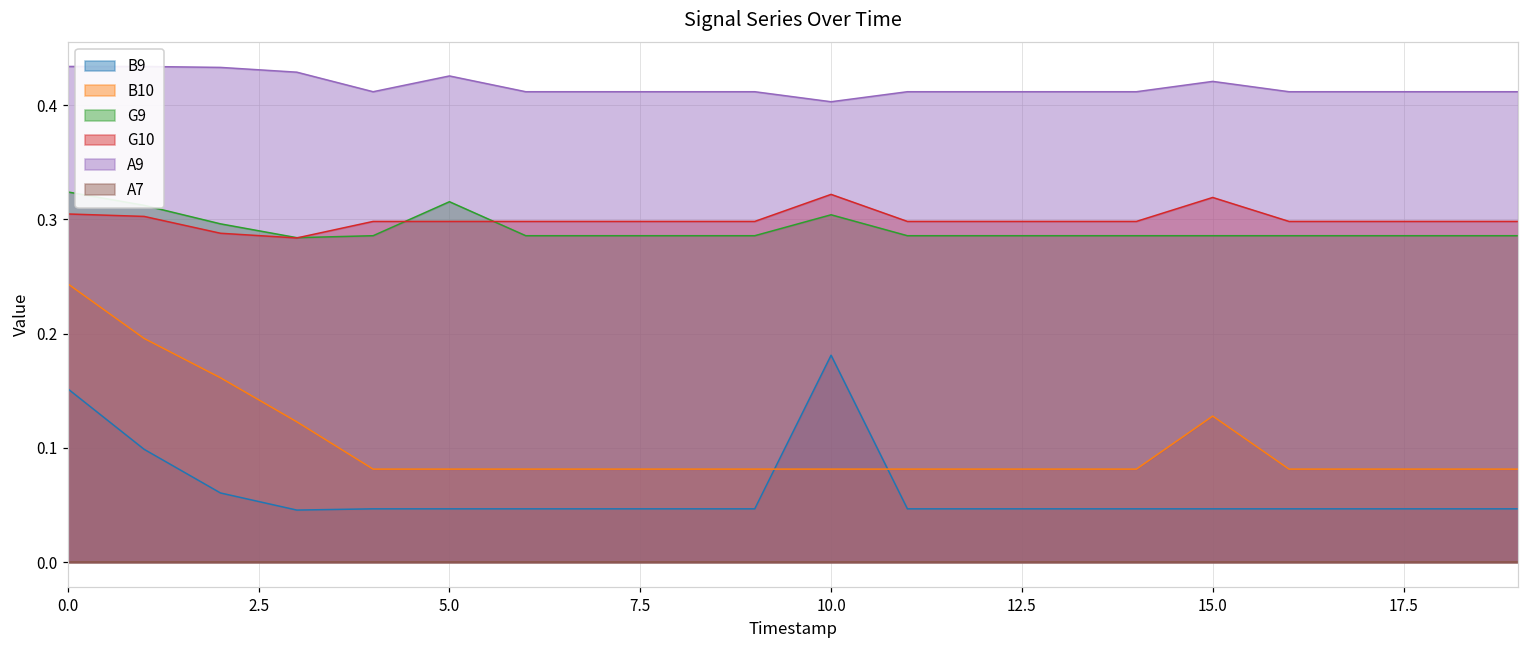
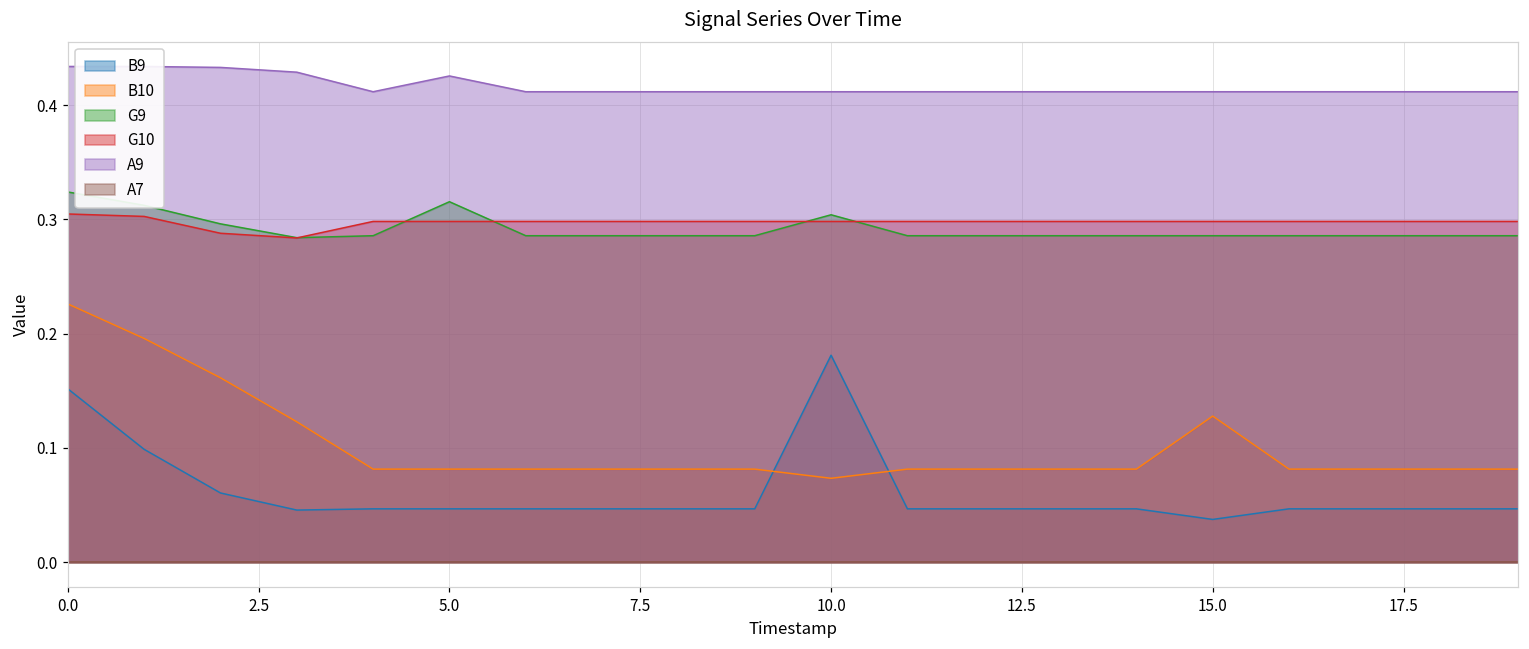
  {
    "B9": {
      "0.0": 0.152,
      "5.0": 0.047,
      "10.0": 0.181,
-     "15.0": 0.047
+     "15.0": 0.038
    },
    "B10": {
-     "0.0": 0.244,
+     "0.0": 0.226,
      "5.0": 0.082,
-     "10.0": 0.082,
+     "10.0": 0.073,
      "15.0": 0.128
    },
    "G9": {
      "0.0": 0.324,
      "5.0": 0.315,
      "10.0": 0.304,
      "15.0": 0.286
    },
    "G10": {
      "0.0": 0.305,
      "5.0": 0.298,
-     "10.0": 0.322,
-     "15.0": 0.319
+     "10.0": 0.298,
+     "15.0": 0.298
    },
    "A9": {
      "0.0": 0.434,
      "5.0": 0.425,
-     "10.0": 0.403,
-     "15.0": 0.421
+     "10.0": 0.412,
+     "15.0": 0.412
    },
    "A7": {
      "0.0": 0.000,
      "5.0": 0.000,
      "10.0": 0.000,
      "15.0": 0.000
    }
  }
